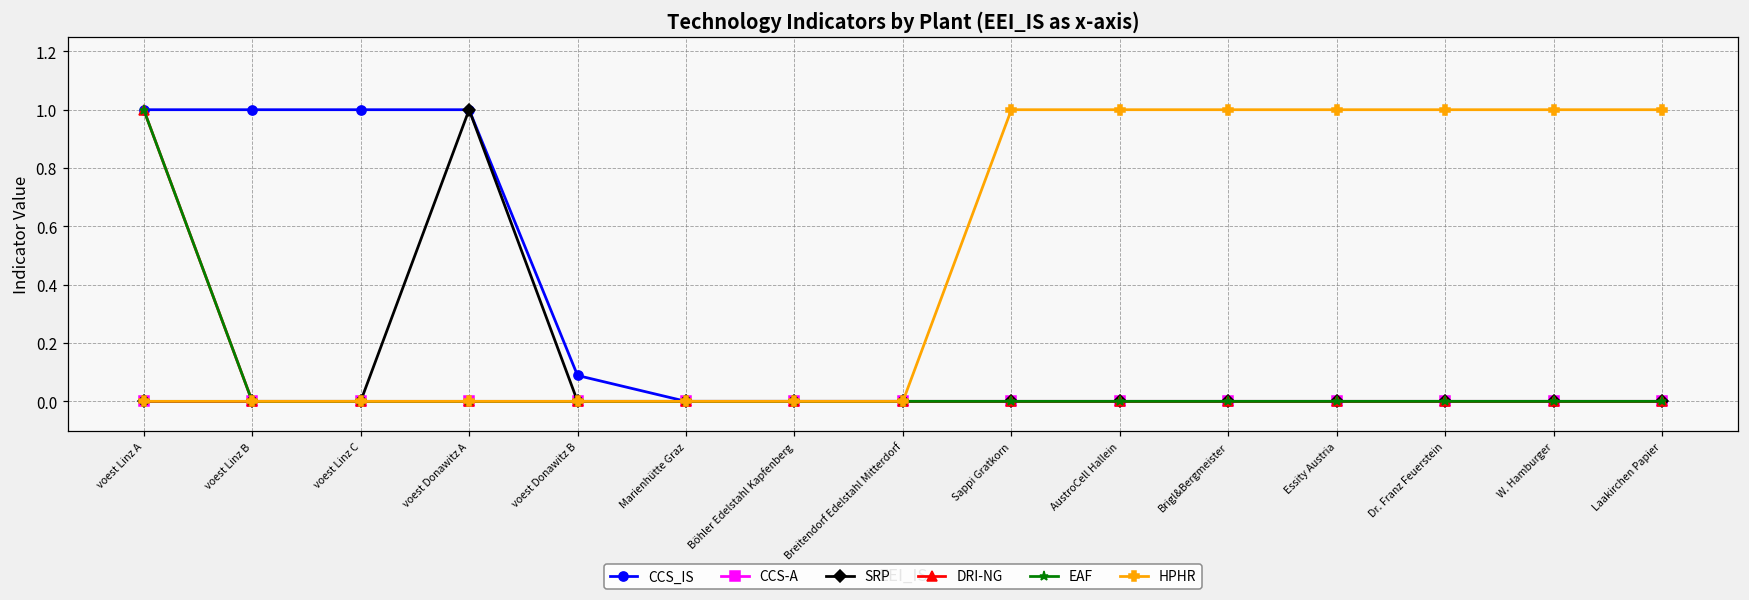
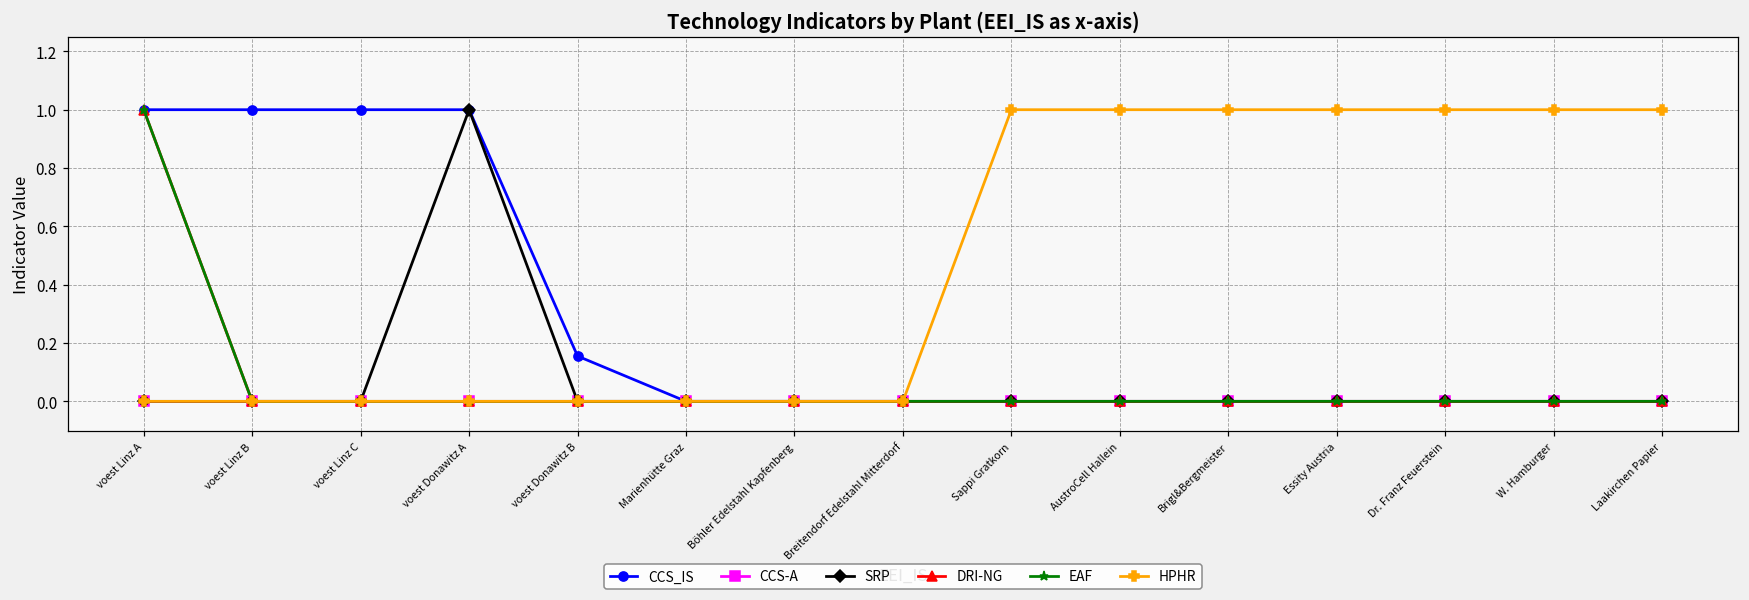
  {
    "CCS_IS": {
      "voest Linz B": 1.00,
      "voest Linz C": 1.00,
-     "voest Donawitz B": 0.09
+     "voest Donawitz B": 0.16
    },
    "HPHR": {
      "Sappi Gratkorn": 1.00,
      "AustroCell Hallein": 1.00,
      "Brigl&Bergmeister": 1.00,
      "Essity Austria": 1.00,
      "Dr. Franz Feuerstein": 1.00,
      "W. Hamburger": 1.00,
      "Laakirchen Papier": 1.00
    }
  }
